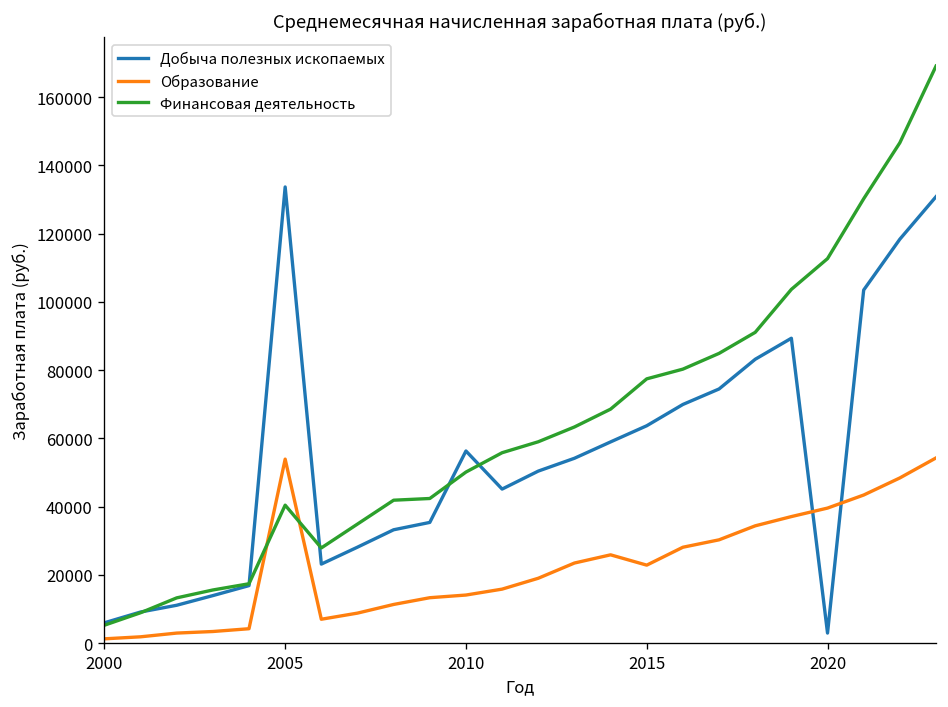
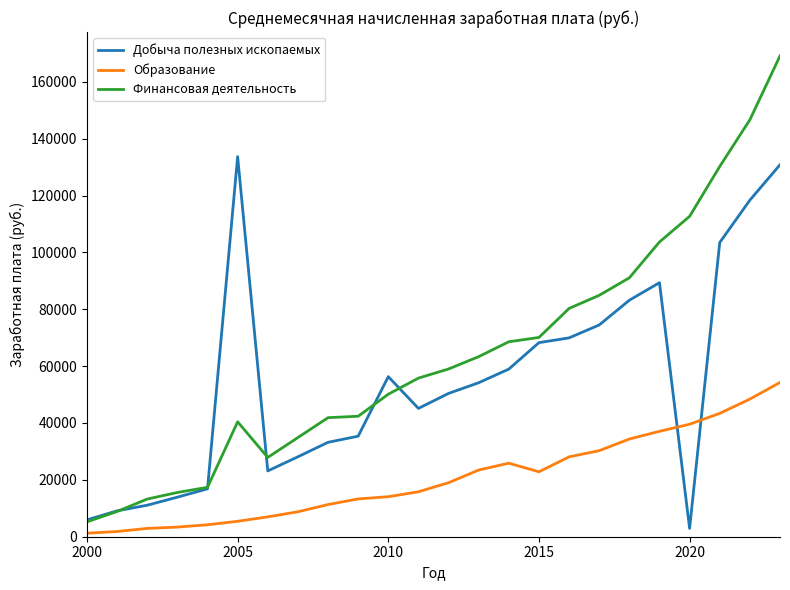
  {
    "Добыча полезных ископаемых": {
      "2005": 134000,
      "2010": 56000,
-     "2015": 64000,
+     "2015": 68000,
      "2020": 3000
    },
    "Образование": {
      "2000": 1000,
-     "2005": 54000,
+     "2005": 5000,
      "2010": 14000,
      "2015": 23000,
      "2020": 40000
    },
    "Финансовая деятельность": {
      "2005": 40000,
      "2010": 50000,
-     "2015": 77000,
+     "2015": 70000,
      "2020": 113000
    }
  }
